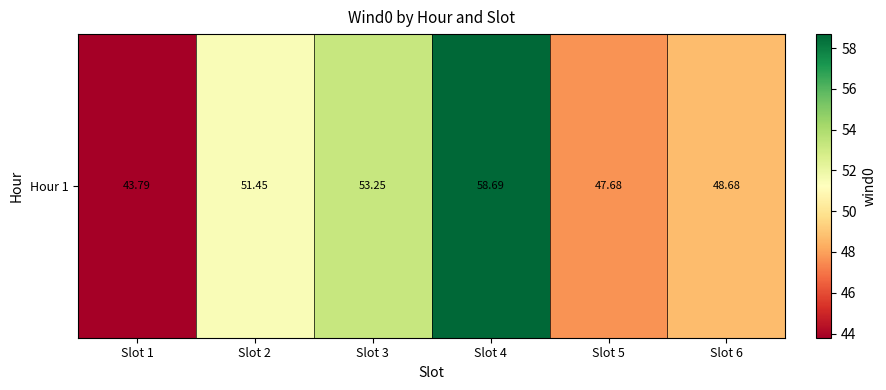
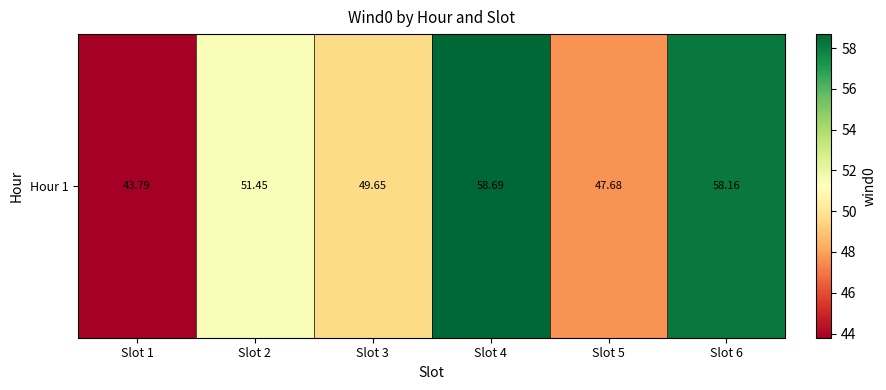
  {
    "Hour 1": {
      "Slot 1": 43.79,
      "Slot 2": 51.45,
-     "Slot 3": 53.25,
+     "Slot 3": 49.65,
      "Slot 4": 58.69,
      "Slot 5": 47.68,
-     "Slot 6": 48.68
+     "Slot 6": 58.16
    }
  }
